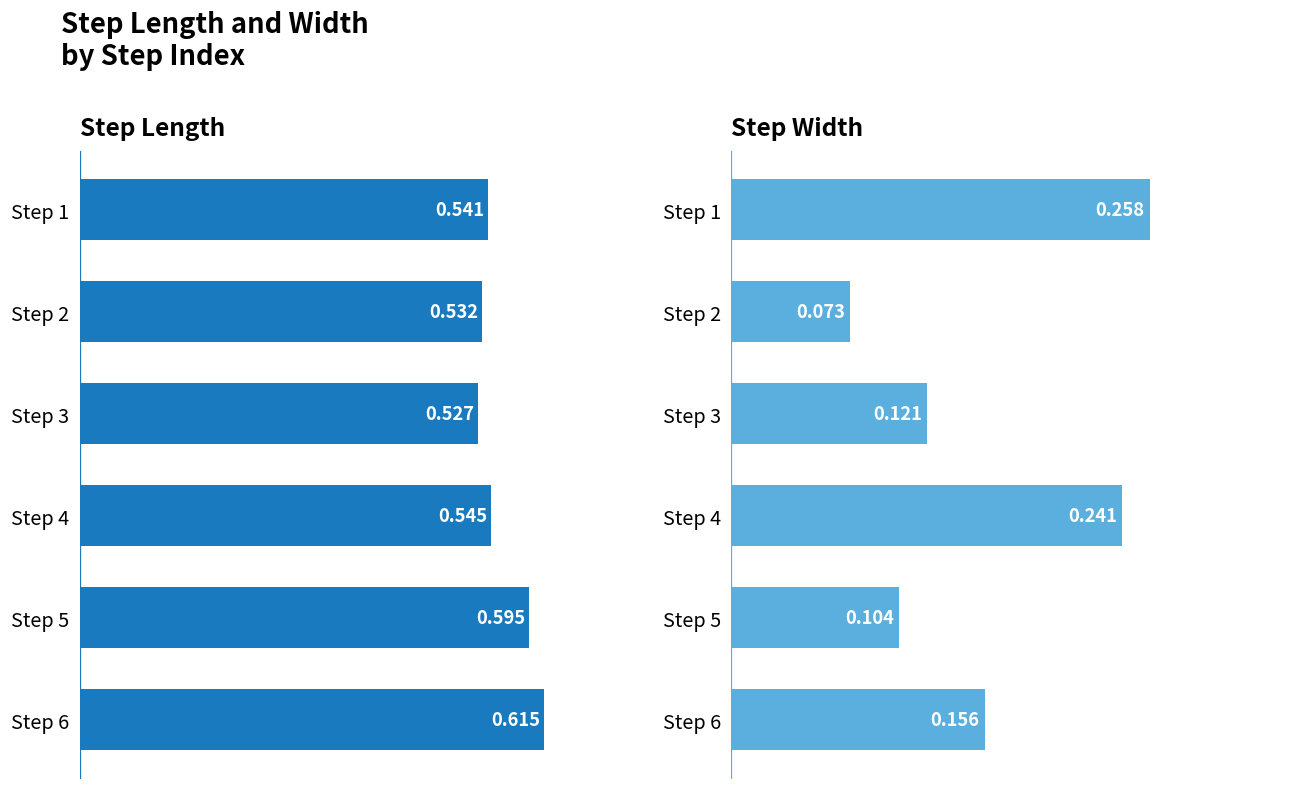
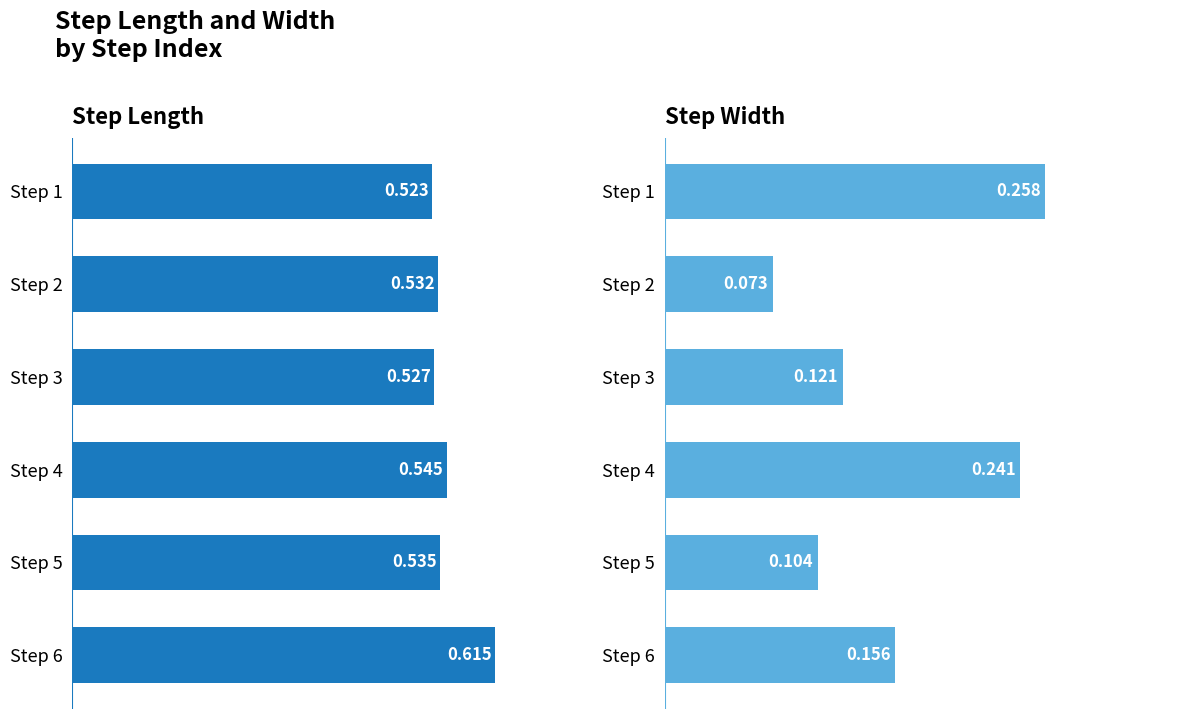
  {
    "Step Length": {
-     "Step 1": 0.541,
+     "Step 1": 0.523,
      "Step 2": 0.532,
      "Step 3": 0.527,
      "Step 4": 0.545,
-     "Step 5": 0.595,
+     "Step 5": 0.535,
      "Step 6": 0.615
    },
    "Step Width": {
      "Step 1": 0.258,
      "Step 2": 0.073,
      "Step 3": 0.121,
      "Step 4": 0.241,
      "Step 5": 0.104,
      "Step 6": 0.156
    }
  }
